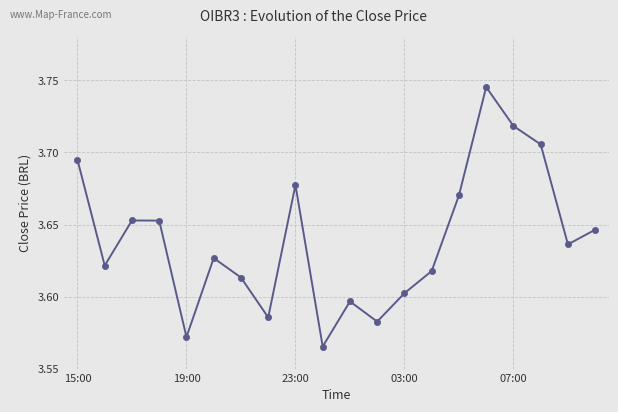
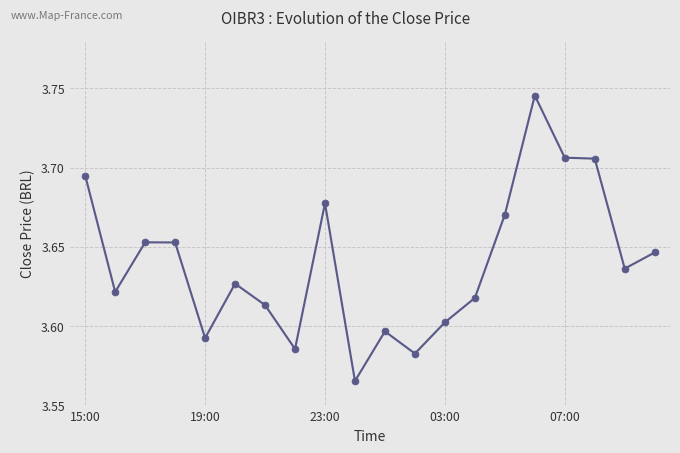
  {
    "15:00": 3.695,
-   "19:00": 3.572,
+   "19:00": 3.592,
    "23:00": 3.677,
    "03:00": 3.602,
-   "07:00": 3.718
+   "07:00": 3.706
  }
